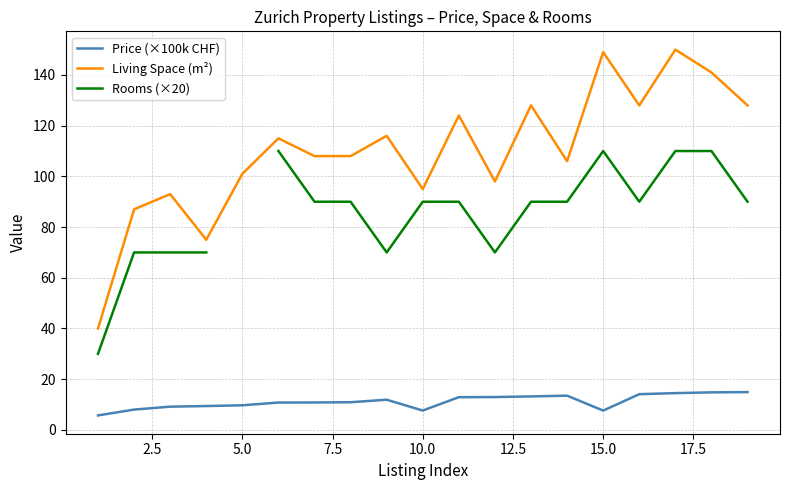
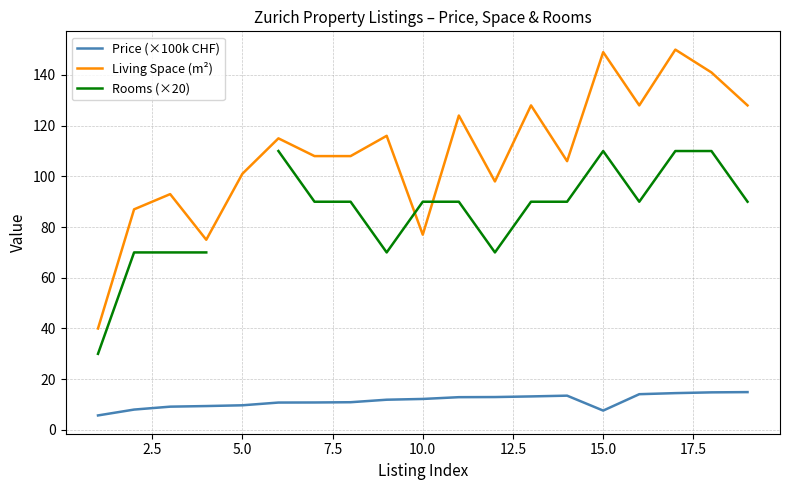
  {
    "Price (×100k CHF)": {
      "5.0": 10,
-     "10.0": 8,
+     "10.0": 12,
      "15.0": 8
    },
    "Living Space (m²)": {
      "5.0": 101,
-     "10.0": 95,
+     "10.0": 77,
      "15.0": 149
    },
    "Rooms (×20)": {
      "10.0": 90,
      "15.0": 110
    }
  }
